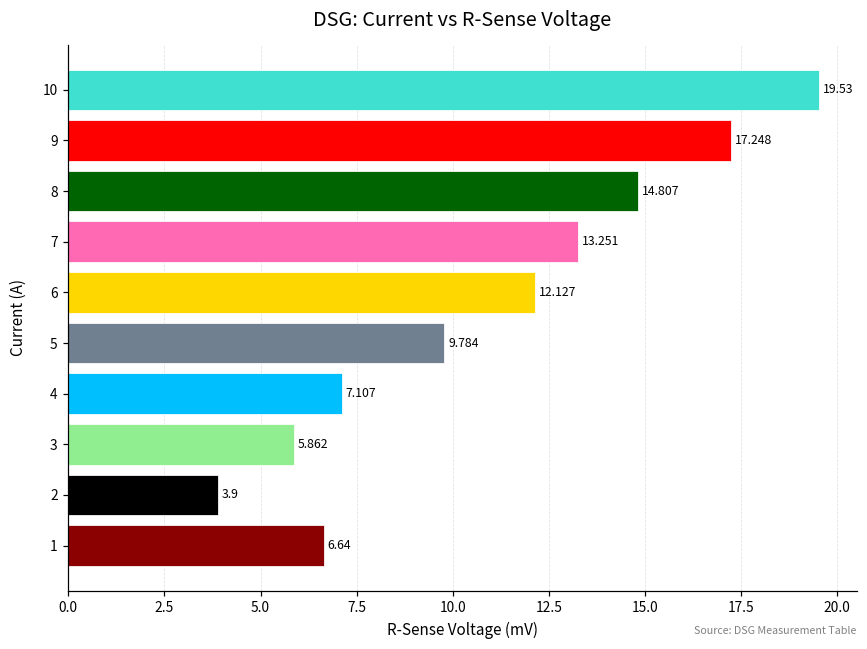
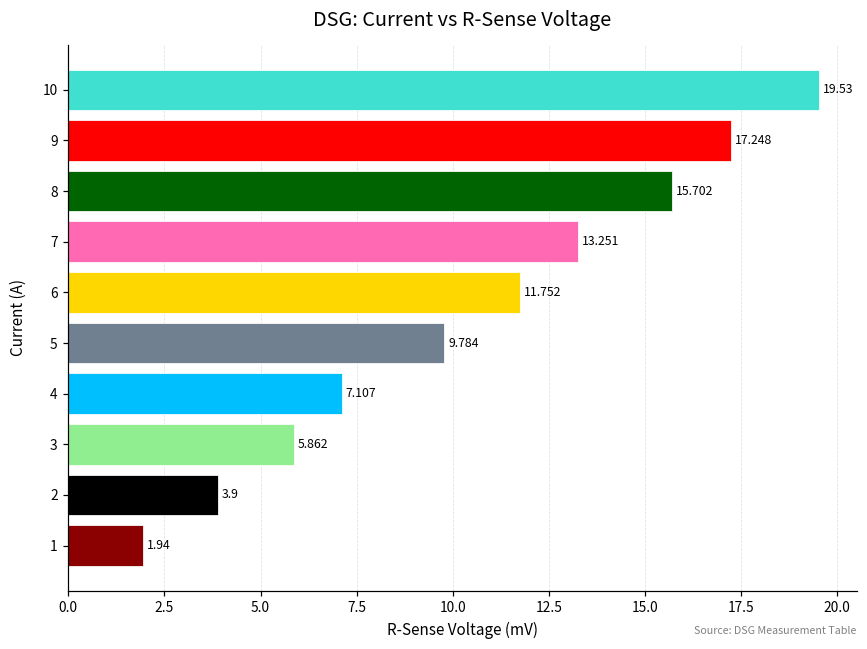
  {
    "10": 19.53,
    "9": 17.248,
-   "8": 14.807,
+   "8": 15.702,
    "7": 13.251,
-   "6": 12.127,
+   "6": 11.752,
    "5": 9.784,
    "4": 7.107,
    "3": 5.862,
    "2": 3.9,
-   "1": 6.64
+   "1": 1.94
  }
